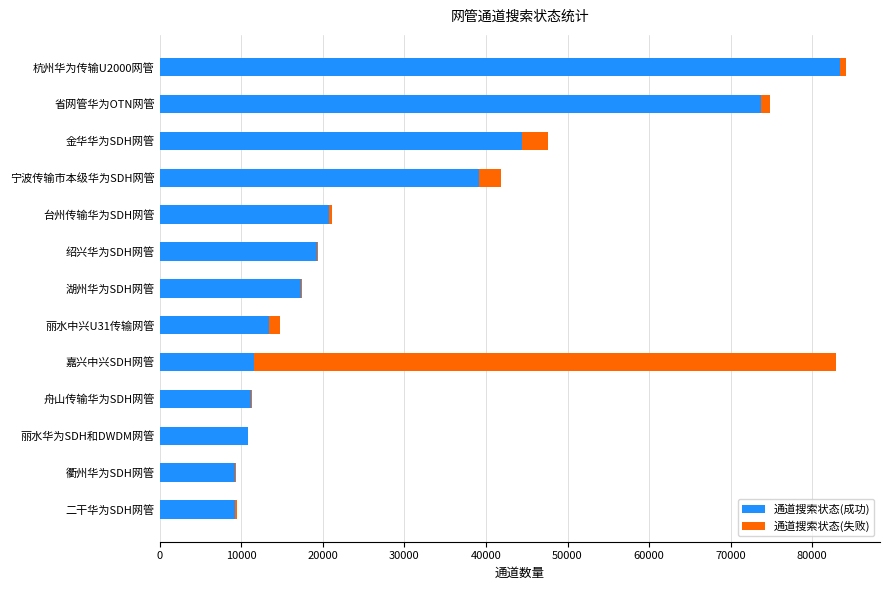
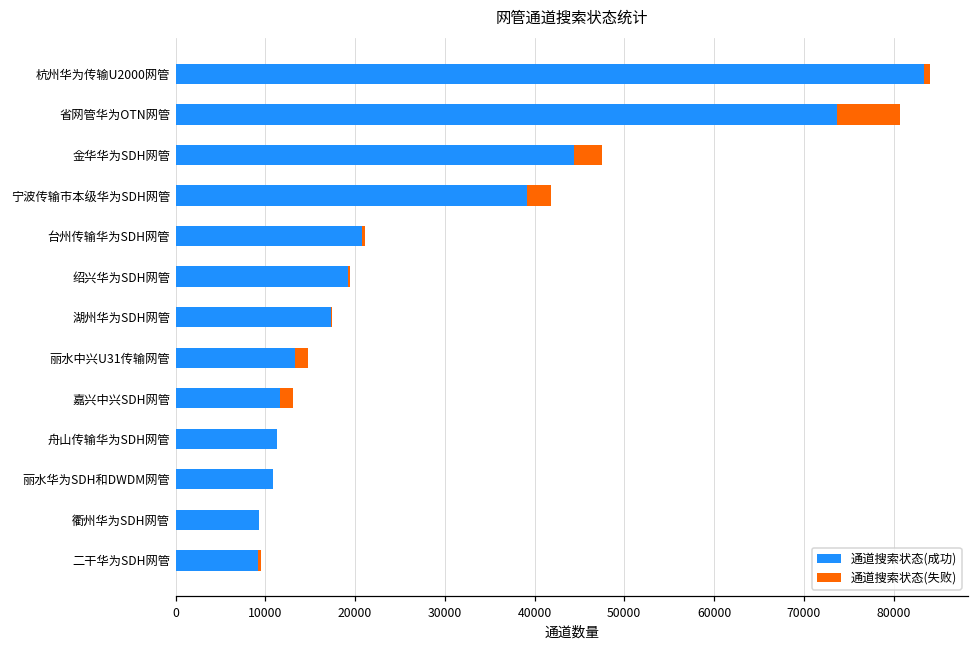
  {
    "通道搜索状态(成功)": {
      "杭州华为传输U2000网管": 83000,
      "省网管华为OTN网管": 74000,
      "金华华为SDH网管": 44000,
      "宁波传输市本级华为SDH网管": 39000,
      "台州传输华为SDH网管": 21000,
      "绍兴华为SDH网管": 19000,
      "湖州华为SDH网管": 17000,
      "丽水中兴U31传输网管": 13000,
      "嘉兴中兴SDH网管": 12000,
      "舟山传输华为SDH网管": 11000,
      "丽水华为SDH和DWDM网管": 11000,
      "衢州华为SDH网管": 9000,
      "二干华为SDH网管": 9000
    },
    "通道搜索状态(失败)": {
      "杭州华为传输U2000网管": 1000,
-     "省网管华为OTN网管": 1000,
+     "省网管华为OTN网管": 7000,
      "金华华为SDH网管": 3000,
      "宁波传输市本级华为SDH网管": 3000,
      "台州传输华为SDH网管": 0,
      "丽水中兴U31传输网管": 1000,
-     "嘉兴中兴SDH网管": 71000,
+     "嘉兴中兴SDH网管": 1000,
      "二干华为SDH网管": 0
    }
  }
